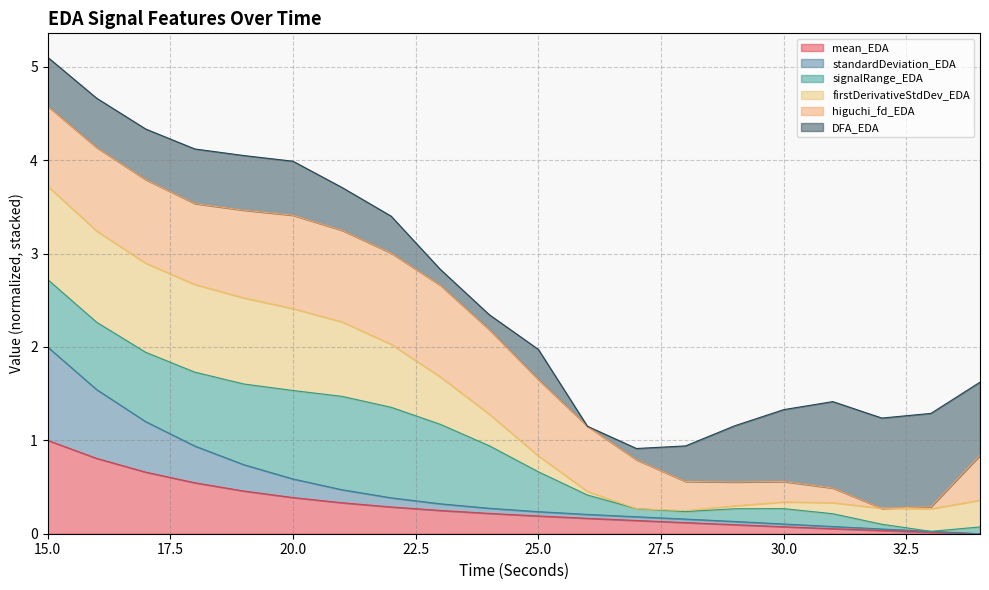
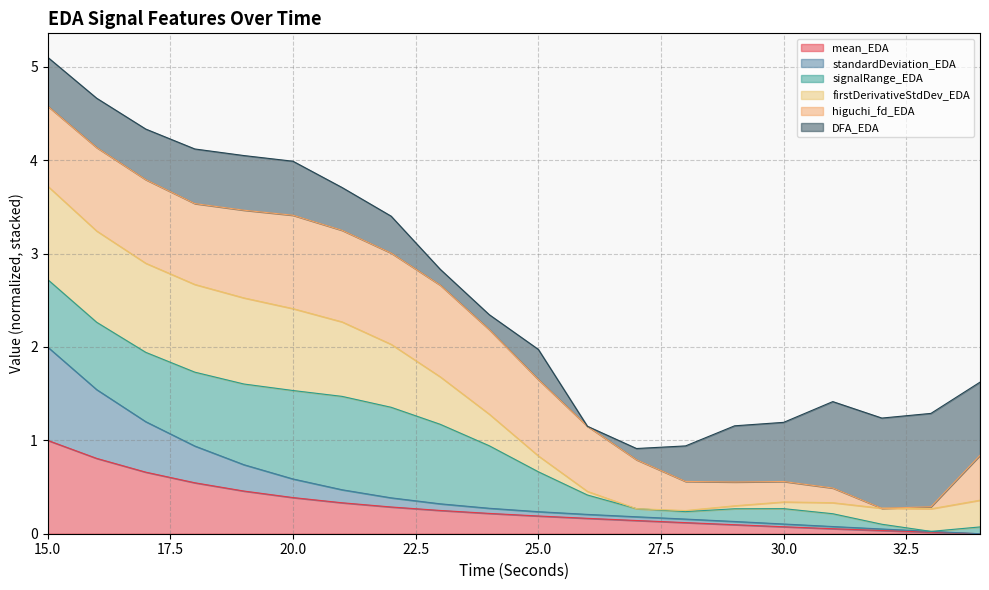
  {
    "mean_EDA": {
      "15.0": 1.0,
      "20.0": 0.4,
      "25.0": 0.2,
      "30.0": 0.1
    },
    "DFA_EDA": {
      "15.0": 0.5,
      "20.0": 0.6,
      "25.0": 0.3,
-     "30.0": 0.8
+     "30.0": 0.6
    }
  }
